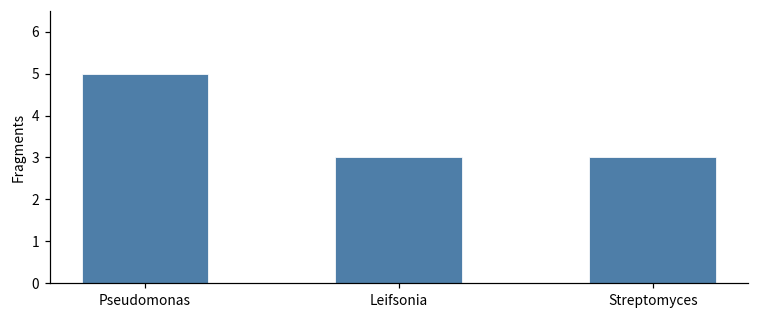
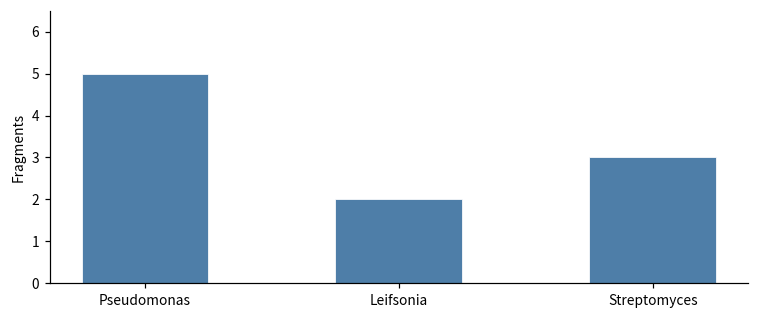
  {
    "Pseudomonas": 5,
-   "Leifsonia": 3,
+   "Leifsonia": 2,
    "Streptomyces": 3
  }
